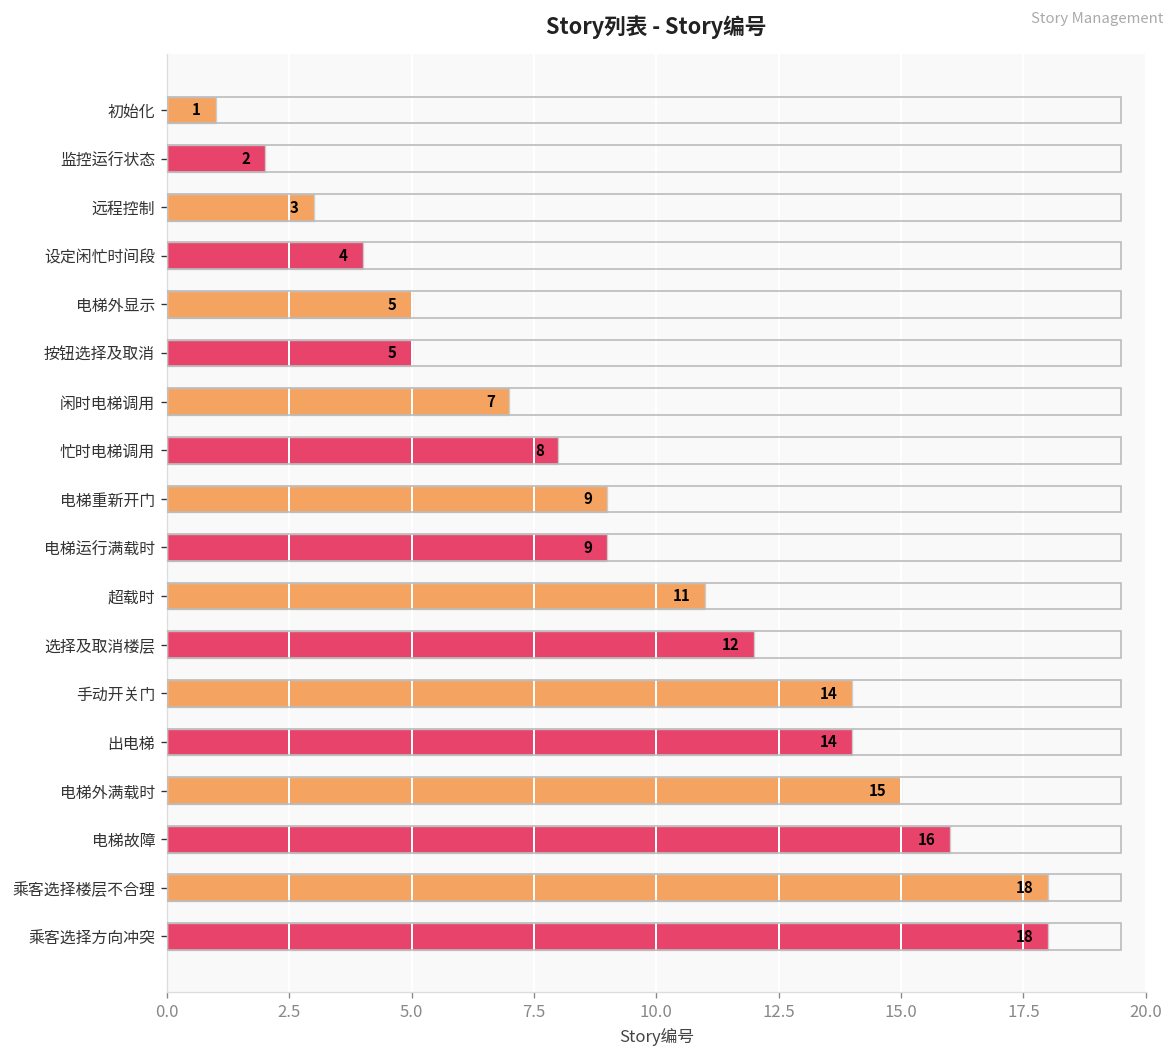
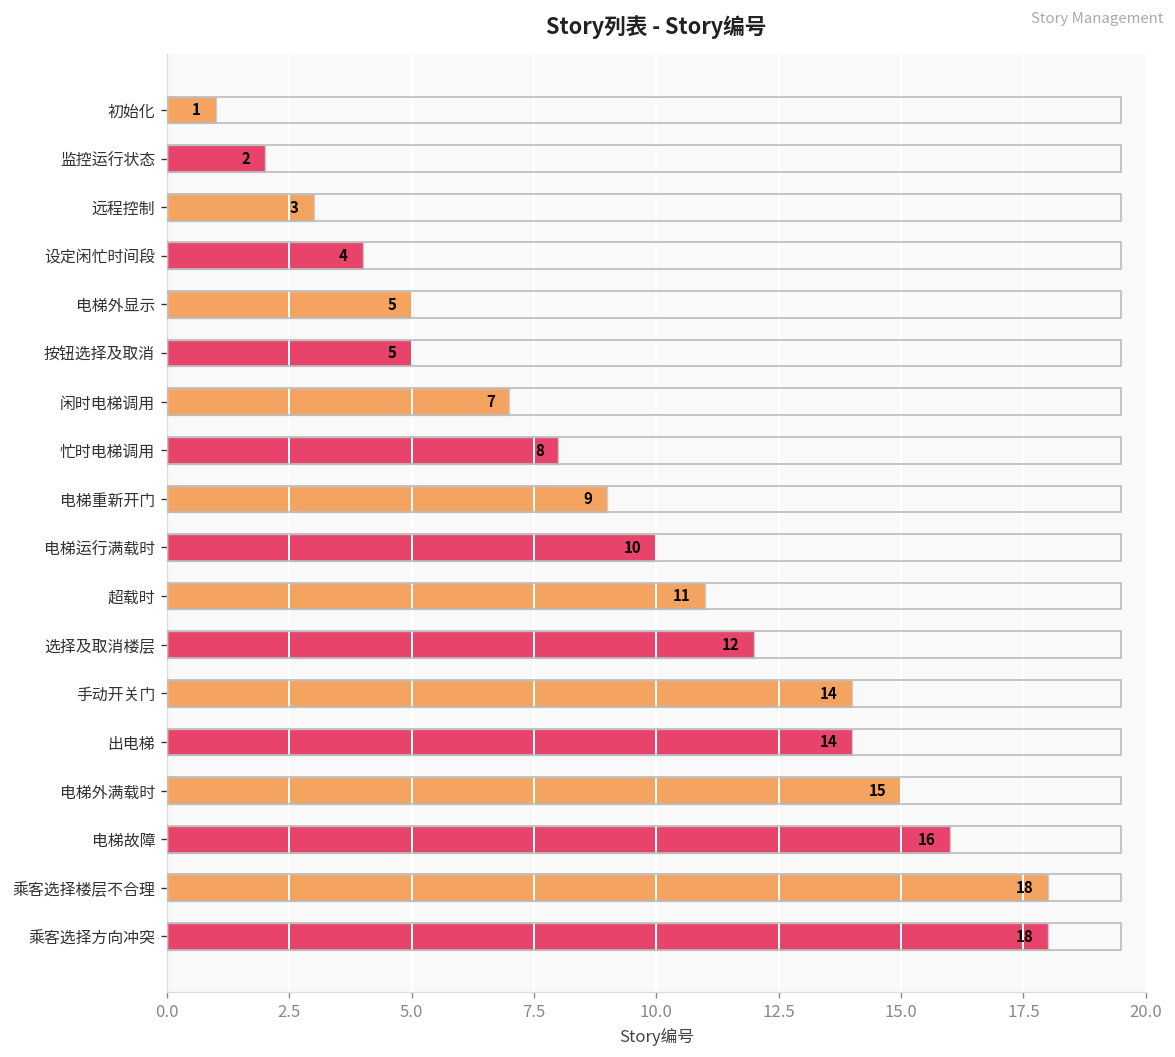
  {
    "初始化": 1,
    "监控运行状态": 2,
    "远程控制": 3,
    "设定闲忙时间段": 4,
    "电梯外显示": 5,
    "按钮选择及取消": 5,
    "闲时电梯调用": 7,
    "忙时电梯调用": 8,
    "电梯重新开门": 9,
-   "电梯运行满载时": 9,
+   "电梯运行满载时": 10,
    "超载时": 11,
    "选择及取消楼层": 12,
    "手动开关门": 14,
    "出电梯": 14,
    "电梯外满载时": 15,
    "电梯故障": 16,
    "乘客选择楼层不合理": 18,
    "乘客选择方向冲突": 18
  }
